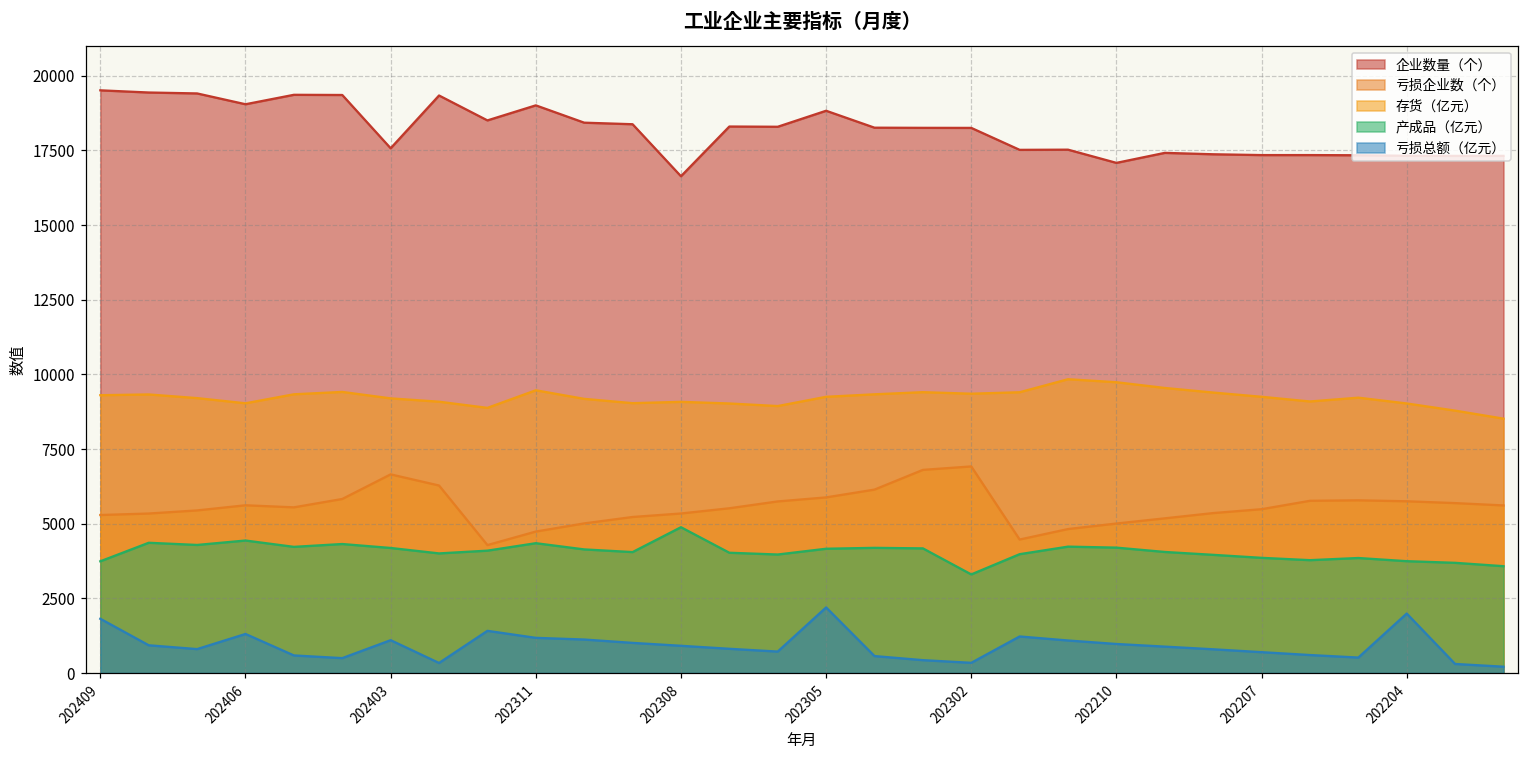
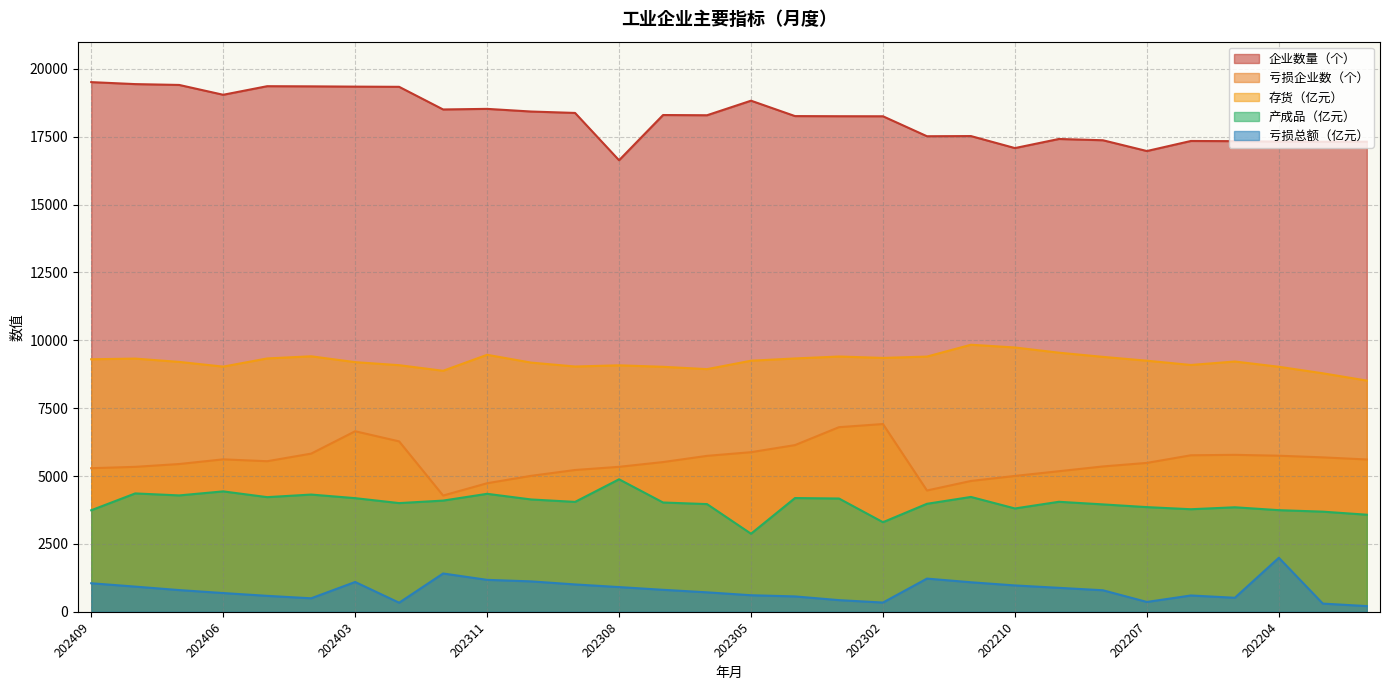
  {
    "企业数量（个）": {
      "202409": 19500,
      "202406": 19000,
-     "202403": 17600,
-     "202311": 19000,
+     "202403": 19300,
+     "202311": 18500,
      "202308": 16600,
      "202305": 18800,
      "202302": 18300,
      "202210": 17100,
-     "202207": 17300
+     "202207": 17000
    },
    "产成品（亿元）": {
      "202409": 3700,
      "202406": 4400,
      "202403": 4200,
      "202311": 4300,
      "202308": 4900,
-     "202305": 4200,
+     "202305": 2900,
      "202302": 3300,
-     "202210": 4200,
+     "202210": 3800,
      "202207": 3900,
      "202204": 3700
    },
    "亏损总额（亿元）": {
-     "202409": 1800,
-     "202406": 1300,
+     "202409": 1100,
+     "202406": 700,
      "202403": 1100,
      "202311": 1200,
      "202308": 900,
-     "202305": 2200,
+     "202305": 600,
      "202302": 300,
      "202210": 1000,
-     "202207": 700,
+     "202207": 400,
      "202204": 2000
    }
  }
